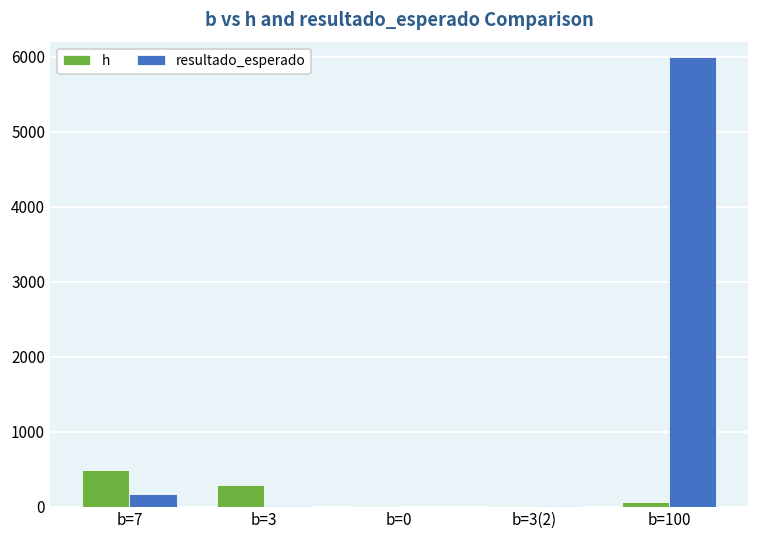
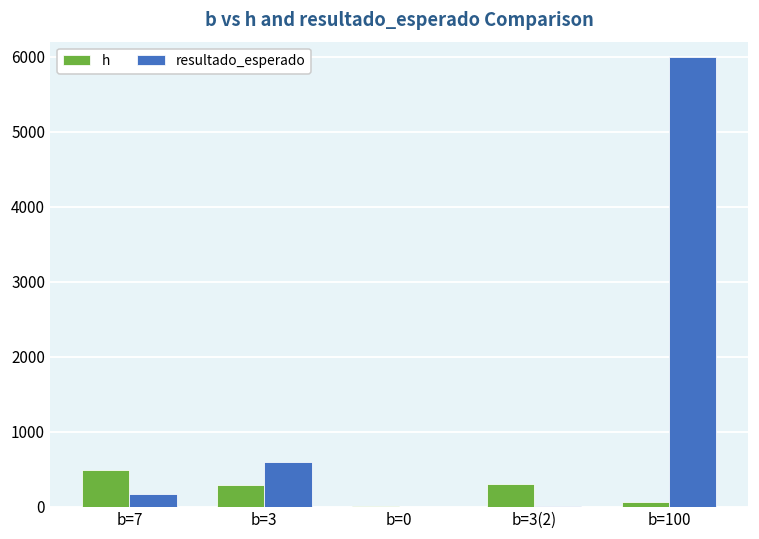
  {
    "h": {
      "b=7": 500,
      "b=3": 300,
-     "b=3(2)": 0,
+     "b=3(2)": 300,
      "b=100": 100
    },
    "resultado_esperado": {
      "b=7": 200,
-     "b=3": 0,
+     "b=3": 600,
      "b=0": 0,
      "b=100": 6000
    }
  }
